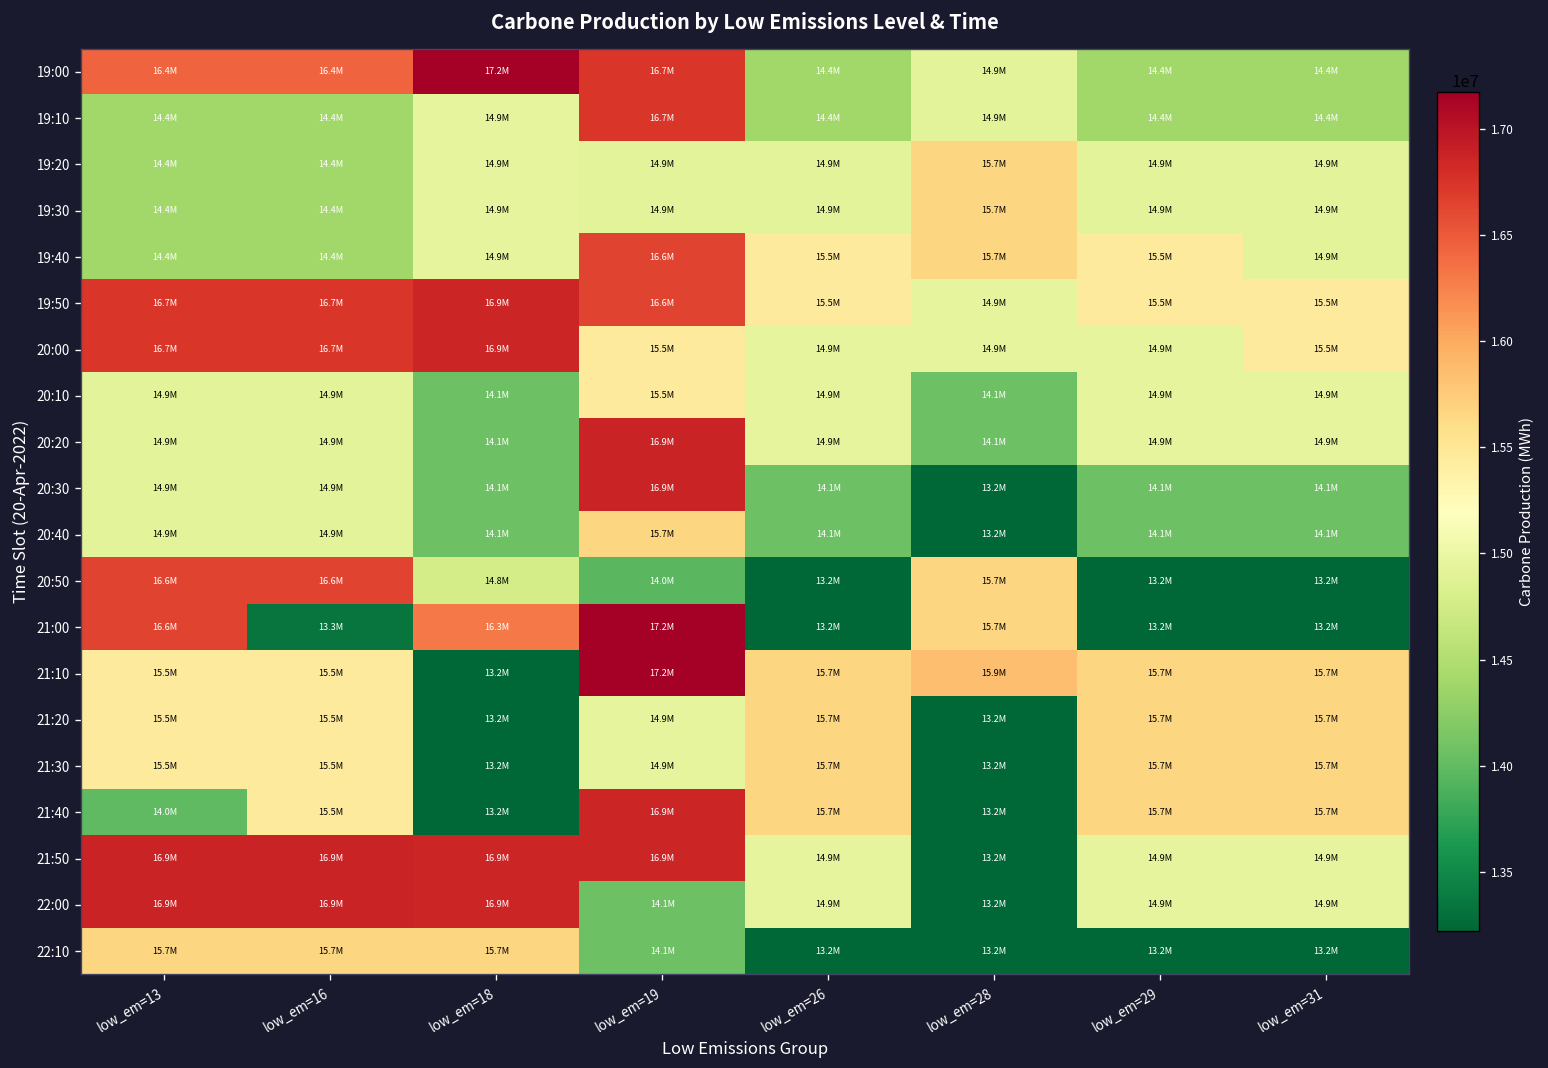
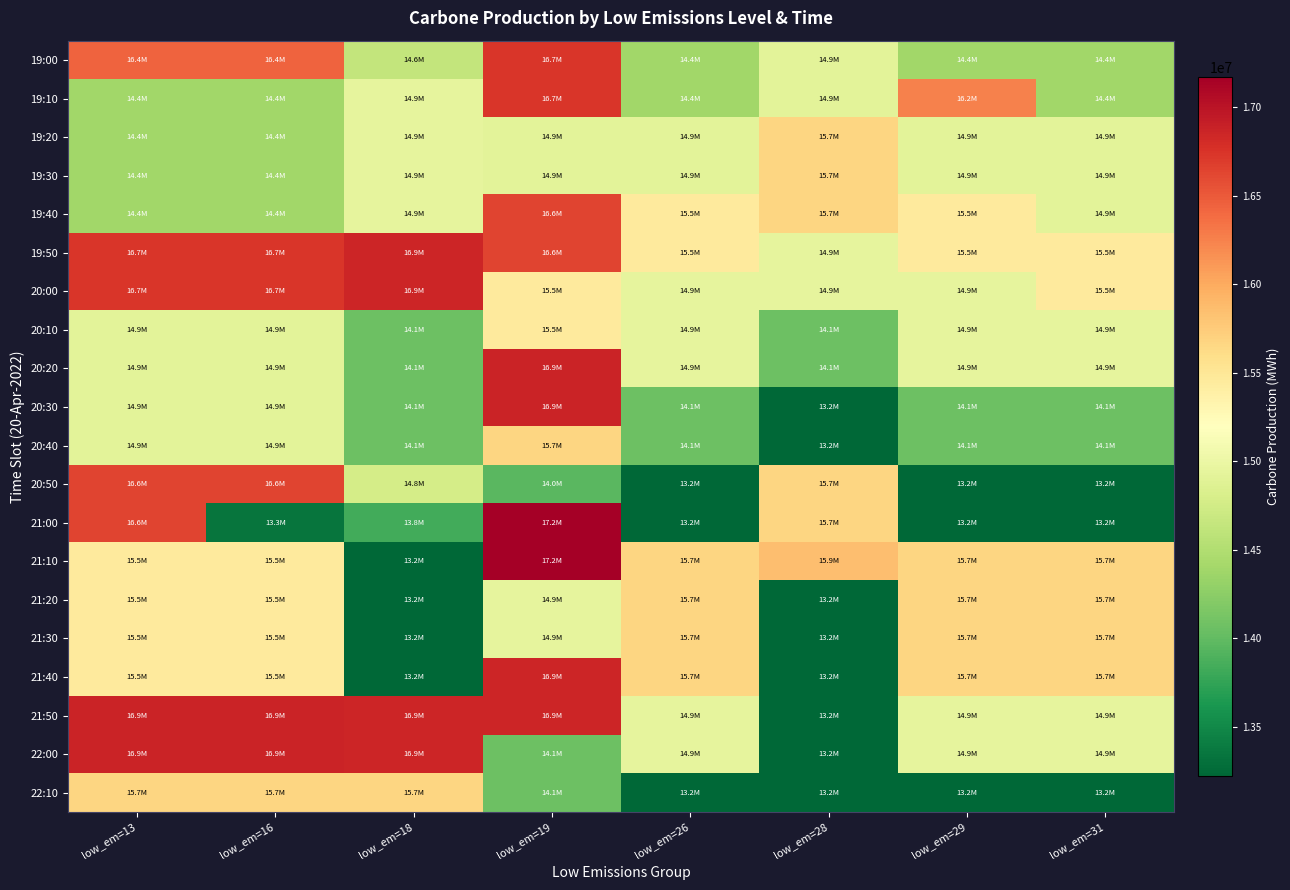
  {
    "19:00": {
      "low_em=13": "16.4M",
      "low_em=16": "16.4M",
-     "low_em=18": "17.2M",
+     "low_em=18": "14.6M",
      "low_em=19": "16.7M",
      "low_em=26": "14.4M",
      "low_em=28": "14.9M",
      "low_em=29": "14.4M",
      "low_em=31": "14.4M"
    },
    "19:10": {
      "low_em=13": "14.4M",
      "low_em=16": "14.4M",
      "low_em=18": "14.9M",
      "low_em=19": "16.7M",
      "low_em=26": "14.4M",
      "low_em=28": "14.9M",
-     "low_em=29": "14.4M",
+     "low_em=29": "16.2M",
      "low_em=31": "14.4M"
    },
    "19:20": {
      "low_em=13": "14.4M",
      "low_em=16": "14.4M",
      "low_em=18": "14.9M",
      "low_em=19": "14.9M",
      "low_em=26": "14.9M",
      "low_em=28": "15.7M",
      "low_em=29": "14.9M",
      "low_em=31": "14.9M"
    },
    "19:30": {
      "low_em=13": "14.4M",
      "low_em=16": "14.4M",
      "low_em=18": "14.9M",
      "low_em=19": "14.9M",
      "low_em=26": "14.9M",
      "low_em=28": "15.7M",
      "low_em=29": "14.9M",
      "low_em=31": "14.9M"
    },
    "19:40": {
      "low_em=13": "14.4M",
      "low_em=16": "14.4M",
      "low_em=18": "14.9M",
      "low_em=19": "16.6M",
      "low_em=26": "15.5M",
      "low_em=28": "15.7M",
      "low_em=29": "15.5M",
      "low_em=31": "14.9M"
    },
    "19:50": {
      "low_em=13": "16.7M",
      "low_em=16": "16.7M",
      "low_em=18": "16.9M",
      "low_em=19": "16.6M",
      "low_em=26": "15.5M",
      "low_em=28": "14.9M",
      "low_em=29": "15.5M",
      "low_em=31": "15.5M"
    },
    "20:00": {
      "low_em=13": "16.7M",
      "low_em=16": "16.7M",
      "low_em=18": "16.9M",
      "low_em=19": "15.5M",
      "low_em=26": "14.9M",
      "low_em=28": "14.9M",
      "low_em=29": "14.9M",
      "low_em=31": "15.5M"
    },
    "20:10": {
      "low_em=13": "14.9M",
      "low_em=16": "14.9M",
      "low_em=18": "14.1M",
      "low_em=19": "15.5M",
      "low_em=26": "14.9M",
      "low_em=28": "14.1M",
      "low_em=29": "14.9M",
      "low_em=31": "14.9M"
    },
    "20:20": {
      "low_em=13": "14.9M",
      "low_em=16": "14.9M",
      "low_em=18": "14.1M",
      "low_em=19": "16.9M",
      "low_em=26": "14.9M",
      "low_em=28": "14.1M",
      "low_em=29": "14.9M",
      "low_em=31": "14.9M"
    },
    "20:30": {
      "low_em=13": "14.9M",
      "low_em=16": "14.9M",
      "low_em=18": "14.1M",
      "low_em=19": "16.9M",
      "low_em=26": "14.1M",
      "low_em=28": "13.2M",
      "low_em=29": "14.1M",
      "low_em=31": "14.1M"
    },
    "20:40": {
      "low_em=13": "14.9M",
      "low_em=16": "14.9M",
      "low_em=18": "14.1M",
      "low_em=19": "15.7M",
      "low_em=26": "14.1M",
      "low_em=28": "13.2M",
      "low_em=29": "14.1M",
      "low_em=31": "14.1M"
    },
    "20:50": {
      "low_em=13": "16.6M",
      "low_em=16": "16.6M",
      "low_em=18": "14.8M",
      "low_em=19": "14.0M",
      "low_em=26": "13.2M",
      "low_em=28": "15.7M",
      "low_em=29": "13.2M",
      "low_em=31": "13.2M"
    },
    "21:00": {
      "low_em=13": "16.6M",
      "low_em=16": "13.3M",
-     "low_em=18": "16.3M",
+     "low_em=18": "13.8M",
      "low_em=19": "17.2M",
      "low_em=26": "13.2M",
      "low_em=28": "15.7M",
      "low_em=29": "13.2M",
      "low_em=31": "13.2M"
    },
    "21:10": {
      "low_em=13": "15.5M",
      "low_em=16": "15.5M",
      "low_em=18": "13.2M",
      "low_em=19": "17.2M",
      "low_em=26": "15.7M",
      "low_em=28": "15.9M",
      "low_em=29": "15.7M",
      "low_em=31": "15.7M"
    },
    "21:20": {
      "low_em=13": "15.5M",
      "low_em=16": "15.5M",
      "low_em=18": "13.2M",
      "low_em=19": "14.9M",
      "low_em=26": "15.7M",
      "low_em=28": "13.2M",
      "low_em=29": "15.7M",
      "low_em=31": "15.7M"
    },
    "21:30": {
      "low_em=13": "15.5M",
      "low_em=16": "15.5M",
      "low_em=18": "13.2M",
      "low_em=19": "14.9M",
      "low_em=26": "15.7M",
      "low_em=28": "13.2M",
      "low_em=29": "15.7M",
      "low_em=31": "15.7M"
    },
    "21:40": {
-     "low_em=13": "14.0M",
+     "low_em=13": "15.5M",
      "low_em=16": "15.5M",
      "low_em=18": "13.2M",
      "low_em=19": "16.9M",
      "low_em=26": "15.7M",
      "low_em=28": "13.2M",
      "low_em=29": "15.7M",
      "low_em=31": "15.7M"
    },
    "21:50": {
      "low_em=13": "16.9M",
      "low_em=16": "16.9M",
      "low_em=18": "16.9M",
      "low_em=19": "16.9M",
      "low_em=26": "14.9M",
      "low_em=28": "13.2M",
      "low_em=29": "14.9M",
      "low_em=31": "14.9M"
    },
    "22:00": {
      "low_em=13": "16.9M",
      "low_em=16": "16.9M",
      "low_em=18": "16.9M",
      "low_em=19": "14.1M",
      "low_em=26": "14.9M",
      "low_em=28": "13.2M",
      "low_em=29": "14.9M",
      "low_em=31": "14.9M"
    },
    "22:10": {
      "low_em=13": "15.7M",
      "low_em=16": "15.7M",
      "low_em=18": "15.7M",
      "low_em=19": "14.1M",
      "low_em=26": "13.2M",
      "low_em=28": "13.2M",
      "low_em=29": "13.2M",
      "low_em=31": "13.2M"
    }
  }
